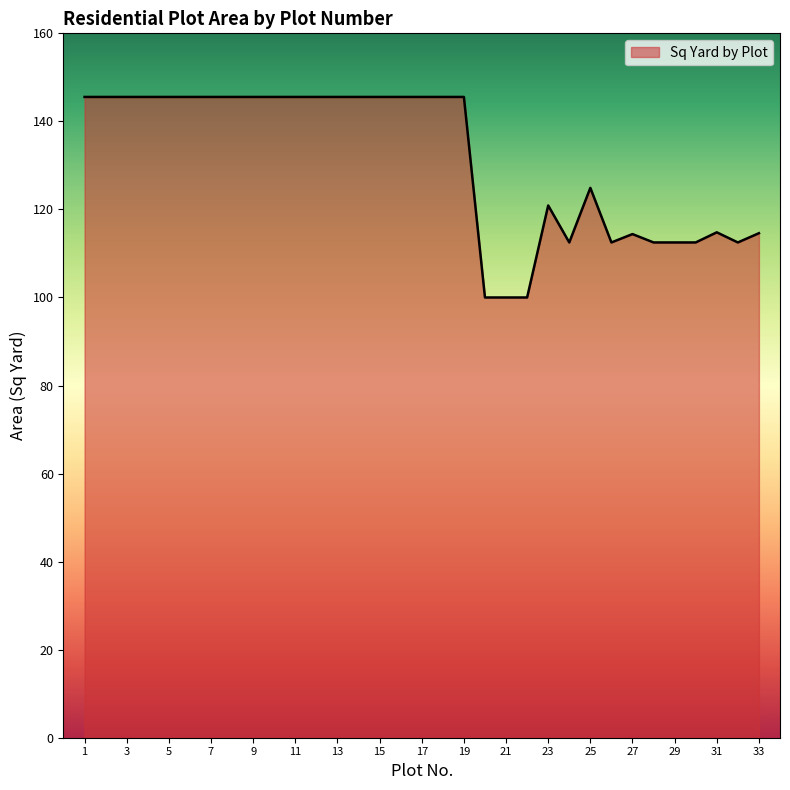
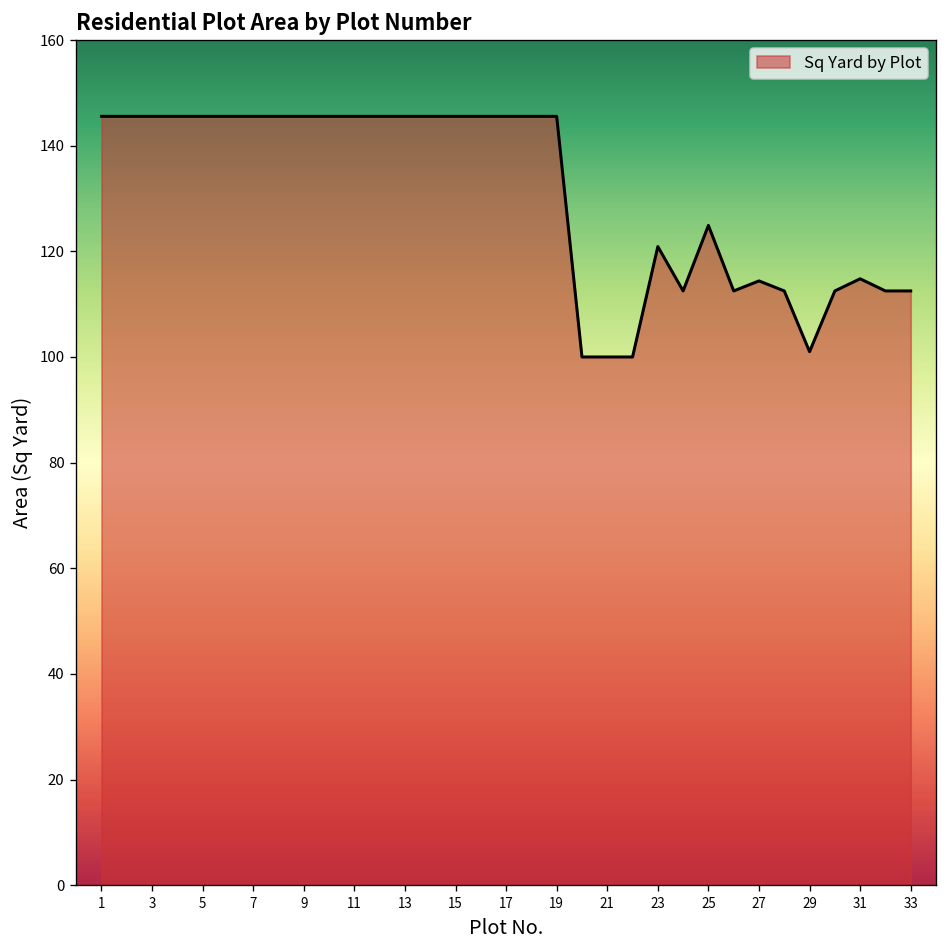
  {
    "1": 146,
    "3": 146,
    "5": 146,
    "7": 146,
    "9": 146,
    "11": 146,
    "13": 146,
    "15": 146,
    "17": 146,
    "19": 146,
    "21": 100,
    "23": 121,
    "25": 125,
    "27": 114,
-   "29": 113,
+   "29": 101,
    "31": 115,
-   "33": 115
+   "33": 113
  }
